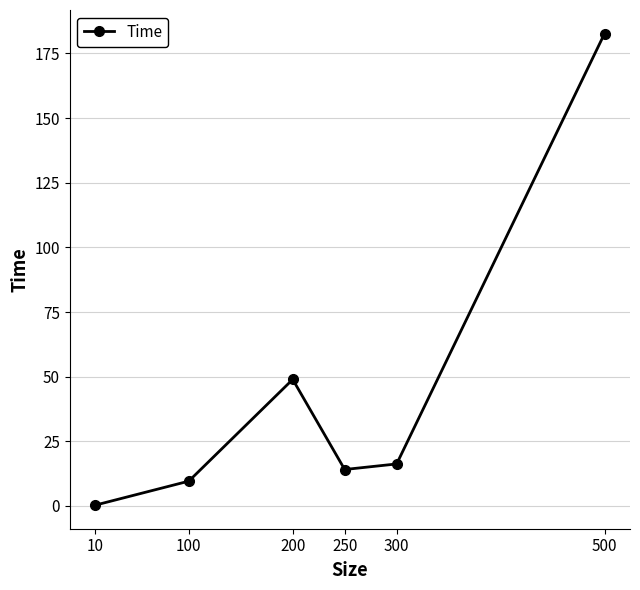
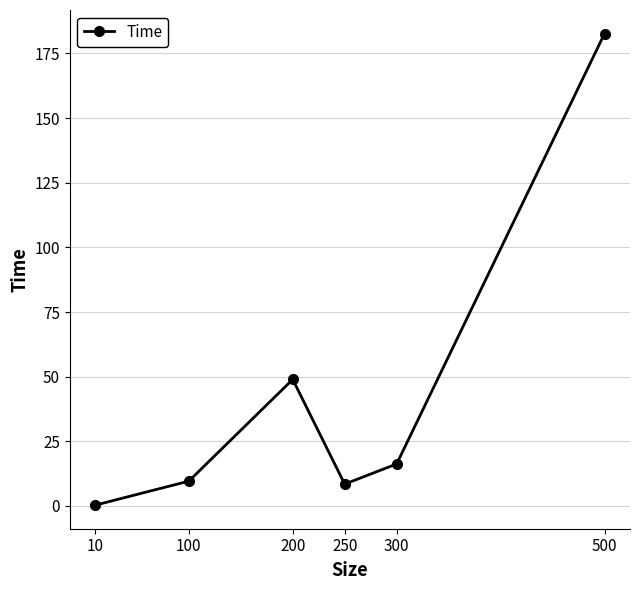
  {
    "10": 0,
    "100": 10,
    "200": 49,
-   "250": 14,
+   "250": 8,
    "300": 16,
    "500": 183
  }
